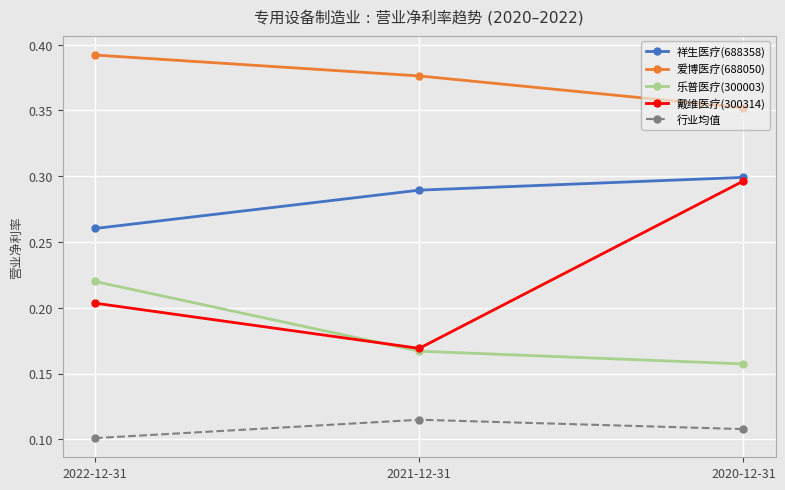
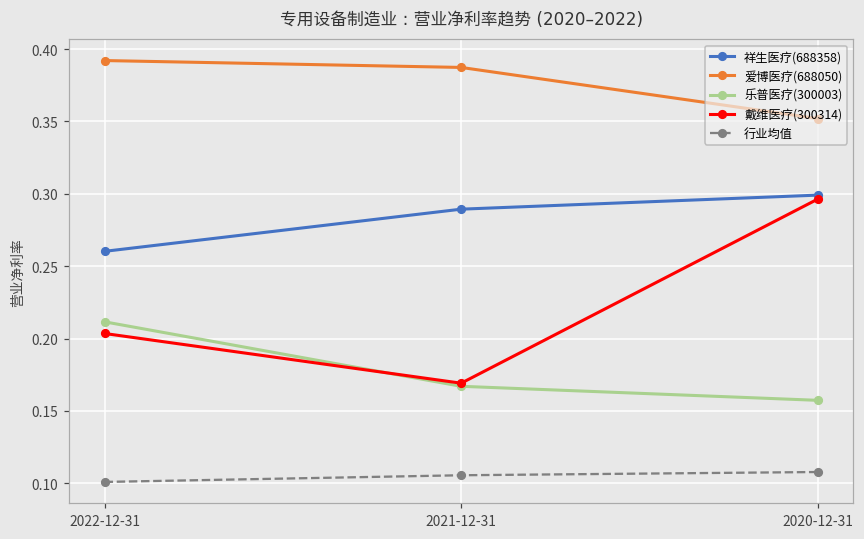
  {
    "祥生医疗(688358)": {
      "2022-12-31": 0.260,
      "2021-12-31": 0.289,
      "2020-12-31": 0.299
    },
    "爱博医疗(688050)": {
      "2022-12-31": 0.392,
-     "2021-12-31": 0.376
+     "2021-12-31": 0.387
    },
    "乐普医疗(300003)": {
-     "2022-12-31": 0.220,
+     "2022-12-31": 0.212,
      "2021-12-31": 0.167,
      "2020-12-31": 0.157
    },
    "戴维医疗(300314)": {
      "2022-12-31": 0.204,
      "2021-12-31": 0.169,
      "2020-12-31": 0.296
    },
    "行业均值": {
      "2022-12-31": 0.101,
-     "2021-12-31": 0.115,
+     "2021-12-31": 0.106,
      "2020-12-31": 0.108
    }
  }
